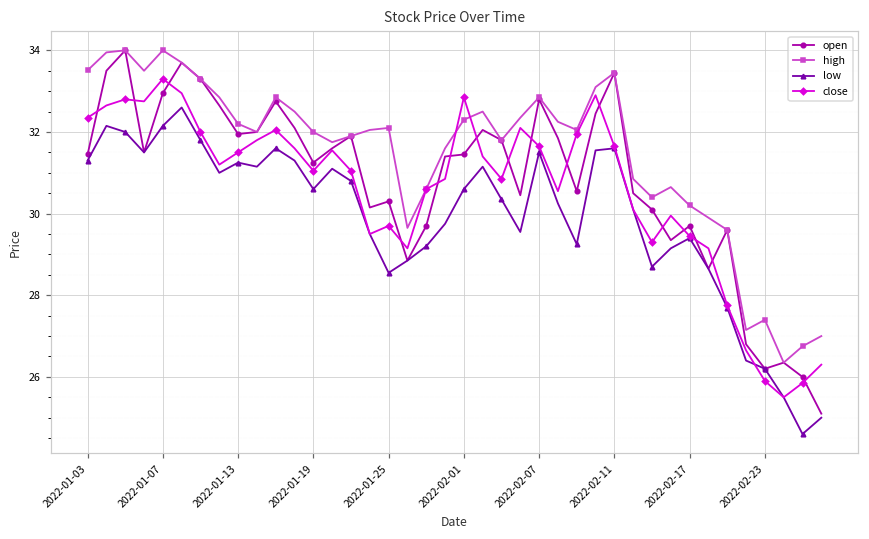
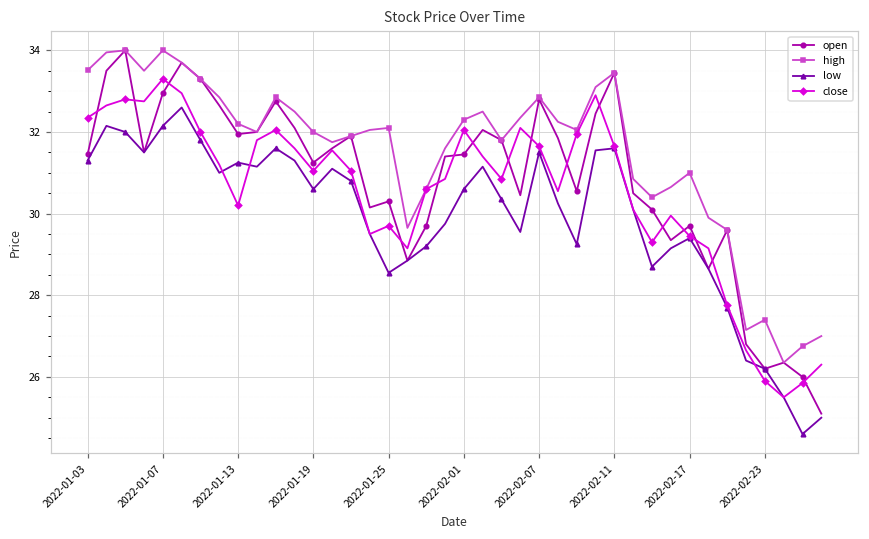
  {
    "high": {
      "2022-01-03": 33.5,
      "2022-01-07": 34.0,
      "2022-01-13": 32.2,
      "2022-01-19": 32.0,
      "2022-01-25": 32.1,
      "2022-02-01": 32.3,
-     "2022-02-17": 30.2,
+     "2022-02-17": 31.0,
      "2022-02-23": 27.4
    },
    "close": {
      "2022-01-03": 32.4,
      "2022-01-07": 33.3,
-     "2022-01-13": 31.5,
+     "2022-01-13": 30.2,
      "2022-01-19": 31.1,
      "2022-01-25": 29.7,
-     "2022-02-01": 32.9,
+     "2022-02-01": 32.1,
      "2022-02-07": 31.7,
      "2022-02-23": 25.9
    }
  }
